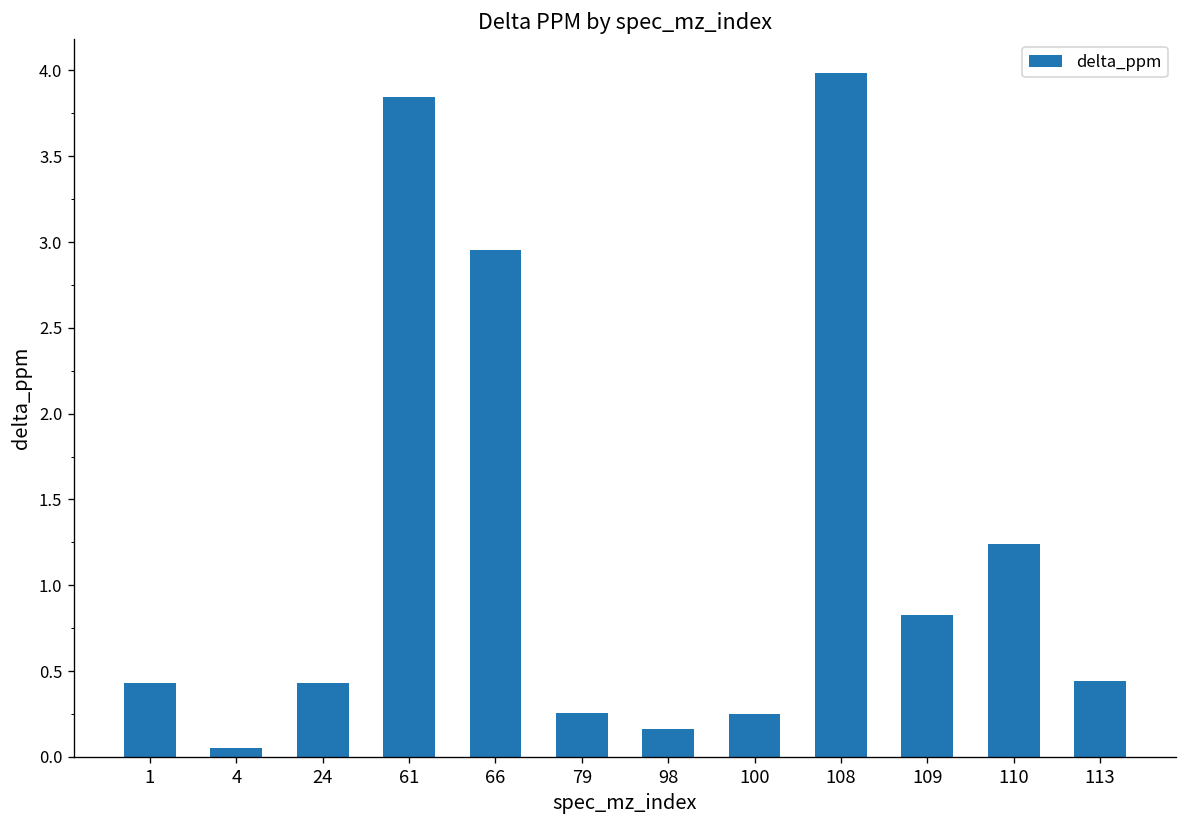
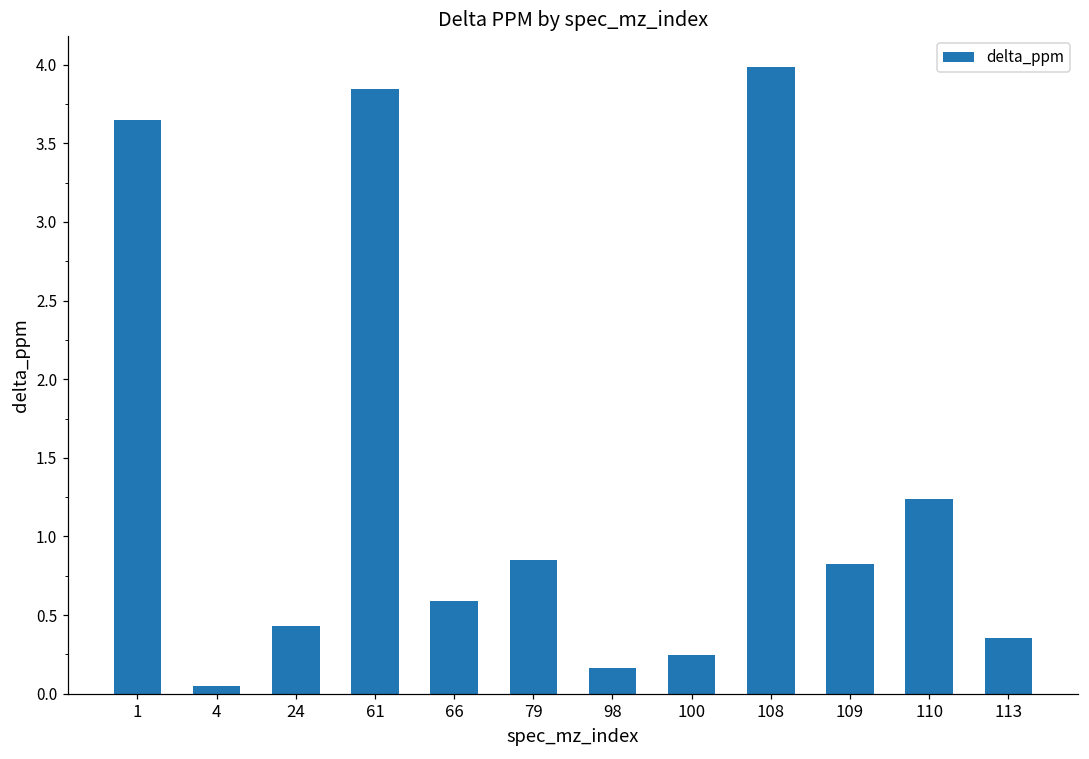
  {
-   "1": 0.43,
+   "1": 3.65,
    "4": 0.05,
    "24": 0.43,
    "61": 3.85,
-   "66": 2.96,
-   "79": 0.26,
+   "66": 0.59,
+   "79": 0.85,
    "98": 0.16,
    "100": 0.25,
    "108": 3.99,
    "109": 0.82,
    "110": 1.24,
-   "113": 0.44
+   "113": 0.36
  }
